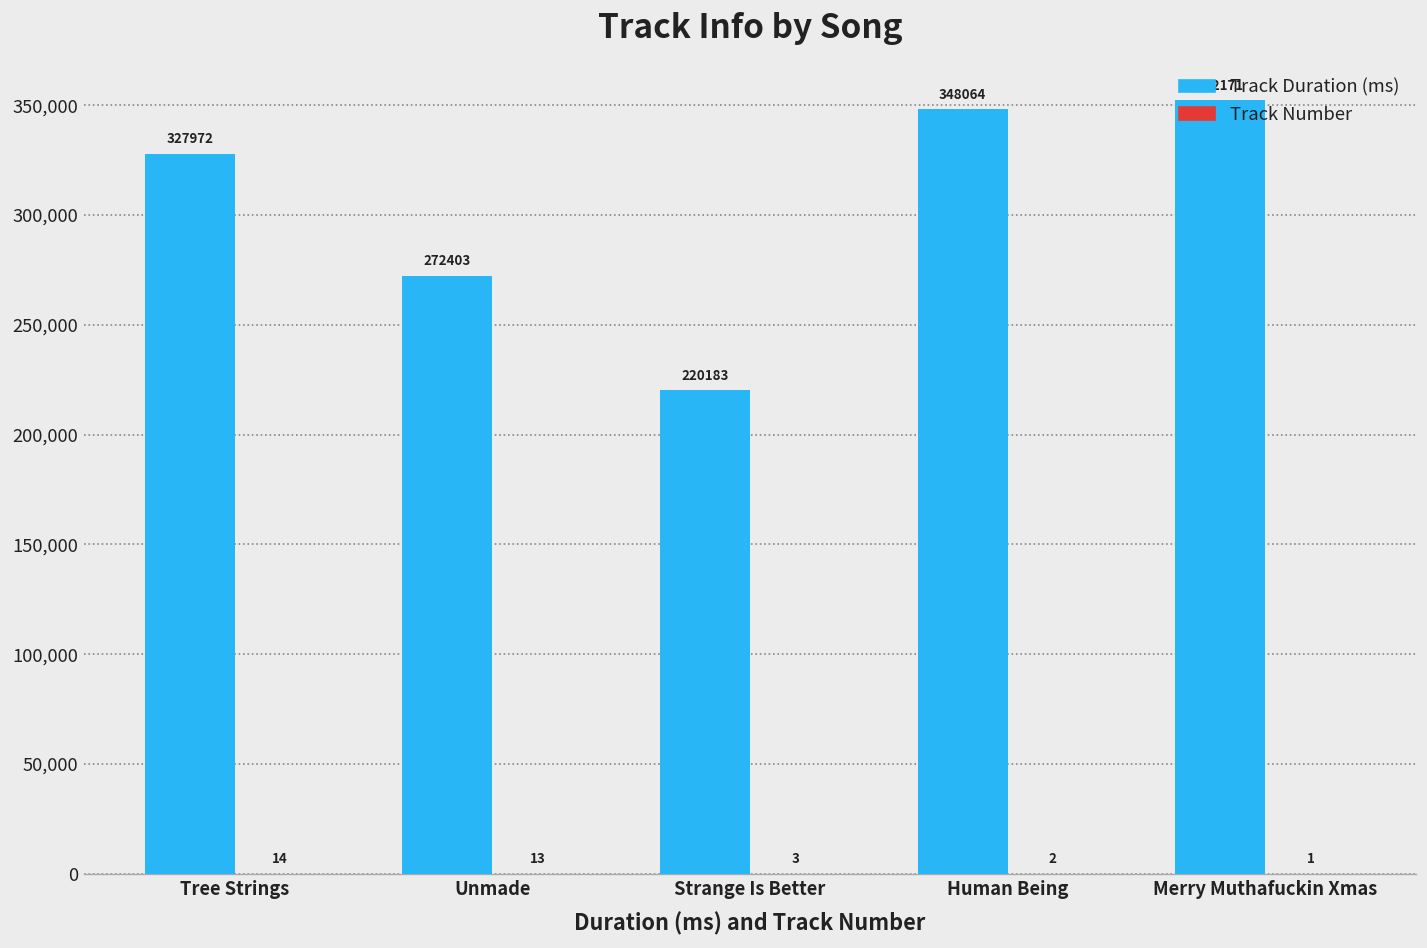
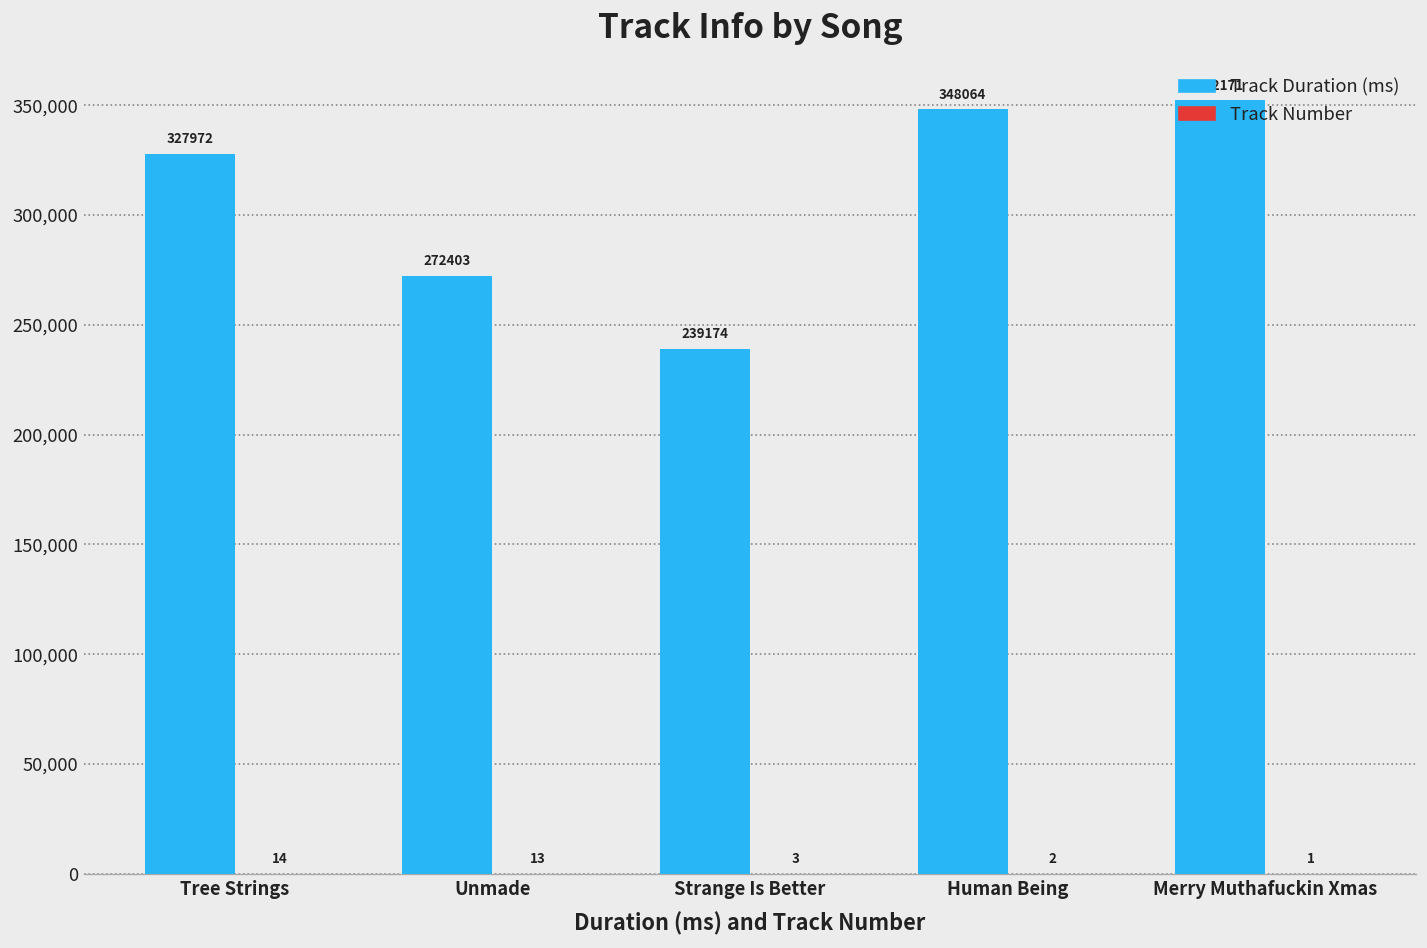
  {
    "Track Duration (ms)": {
      "Tree Strings": 327972,
      "Unmade": 272403,
-     "Strange Is Better": 220183,
+     "Strange Is Better": 239174,
      "Human Being": 348064,
      "Merry Muthafuckin Xmas": 352171
    },
    "Track Number": {
      "Tree Strings": 14,
      "Unmade": 13,
      "Strange Is Better": 3,
      "Human Being": 2,
      "Merry Muthafuckin Xmas": 1
    }
  }
